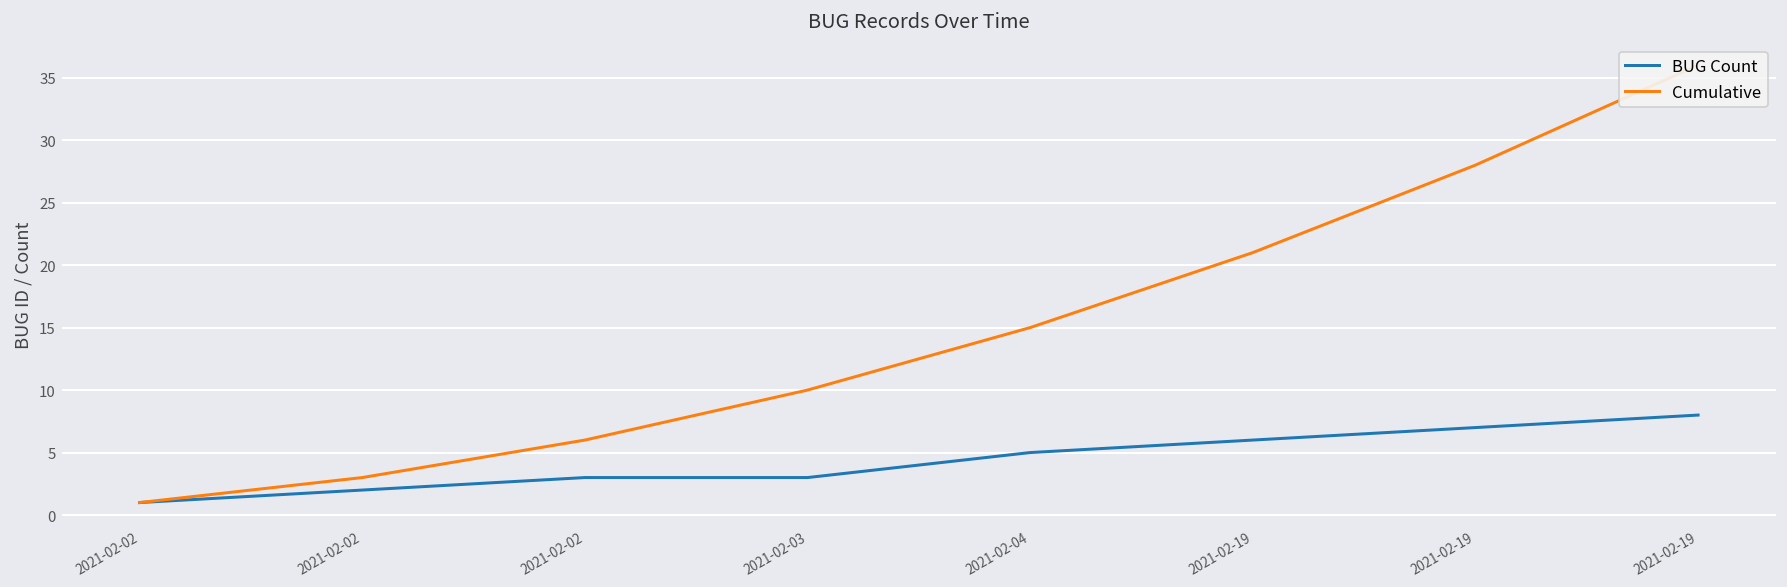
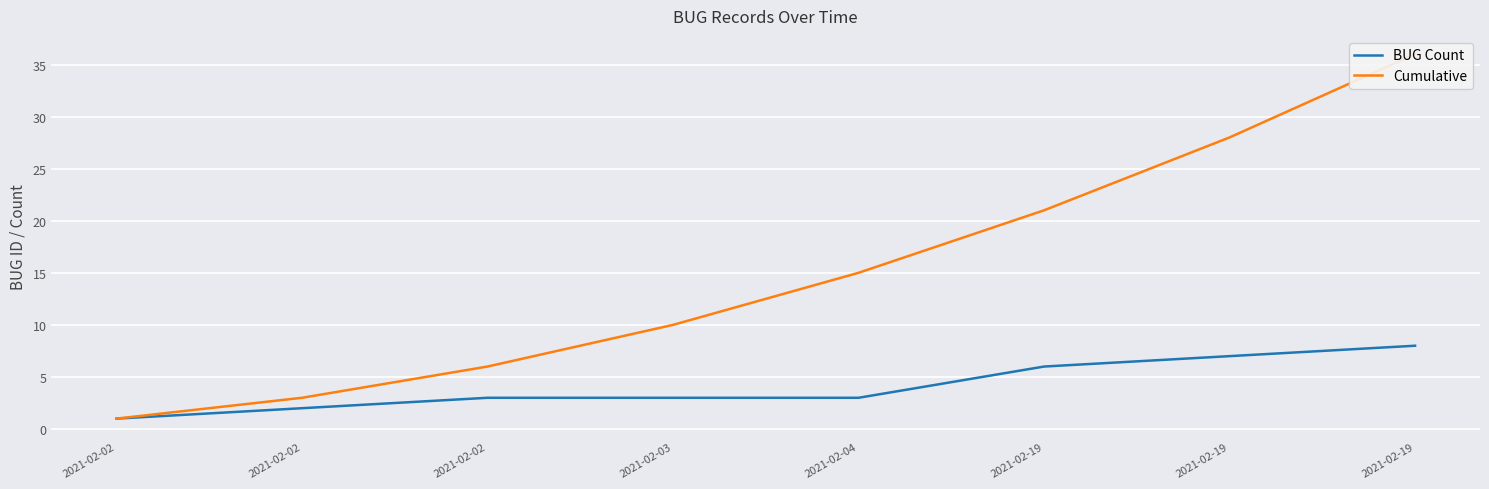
  {
    "BUG Count": {
      "2021-02-03": 3,
-     "2021-02-04": 5
+     "2021-02-04": 3
    },
    "Cumulative": {
      "2021-02-03": 10,
      "2021-02-04": 15
    }
  }
